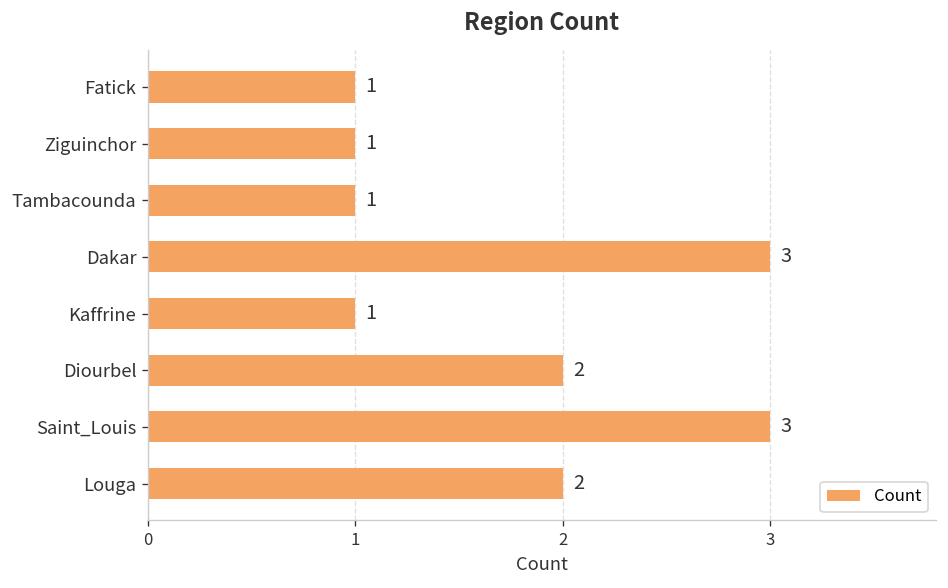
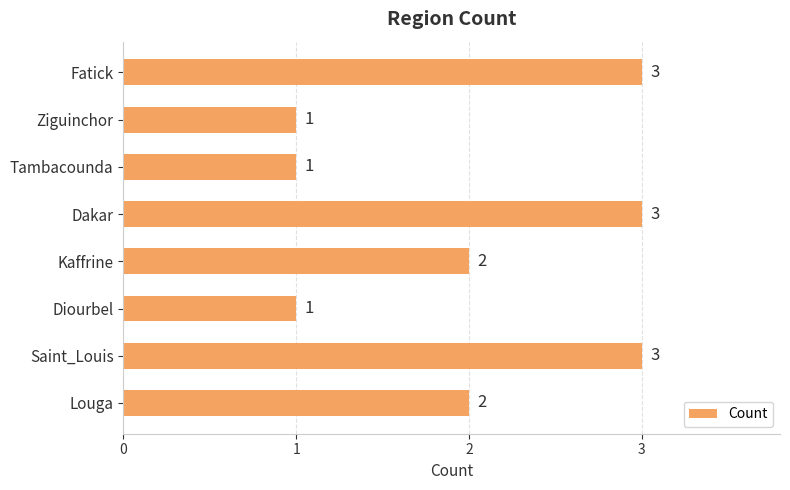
  {
-   "Fatick": 1,
+   "Fatick": 3,
    "Ziguinchor": 1,
    "Tambacounda": 1,
    "Dakar": 3,
-   "Kaffrine": 1,
-   "Diourbel": 2,
+   "Kaffrine": 2,
+   "Diourbel": 1,
    "Saint_Louis": 3,
    "Louga": 2
  }
